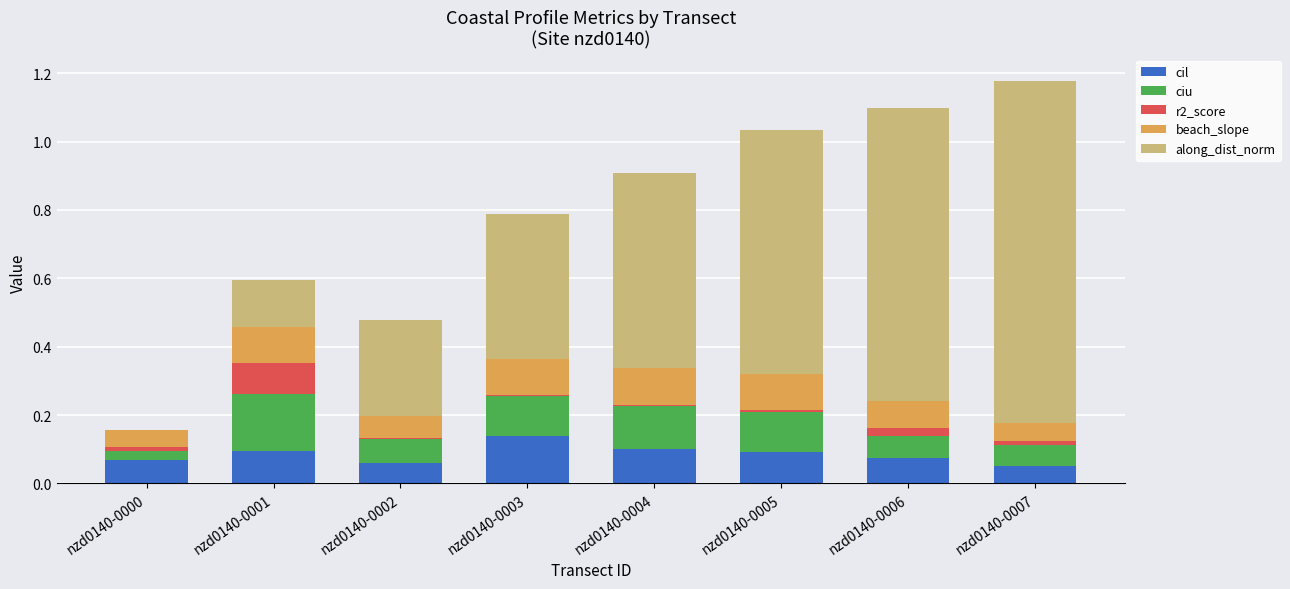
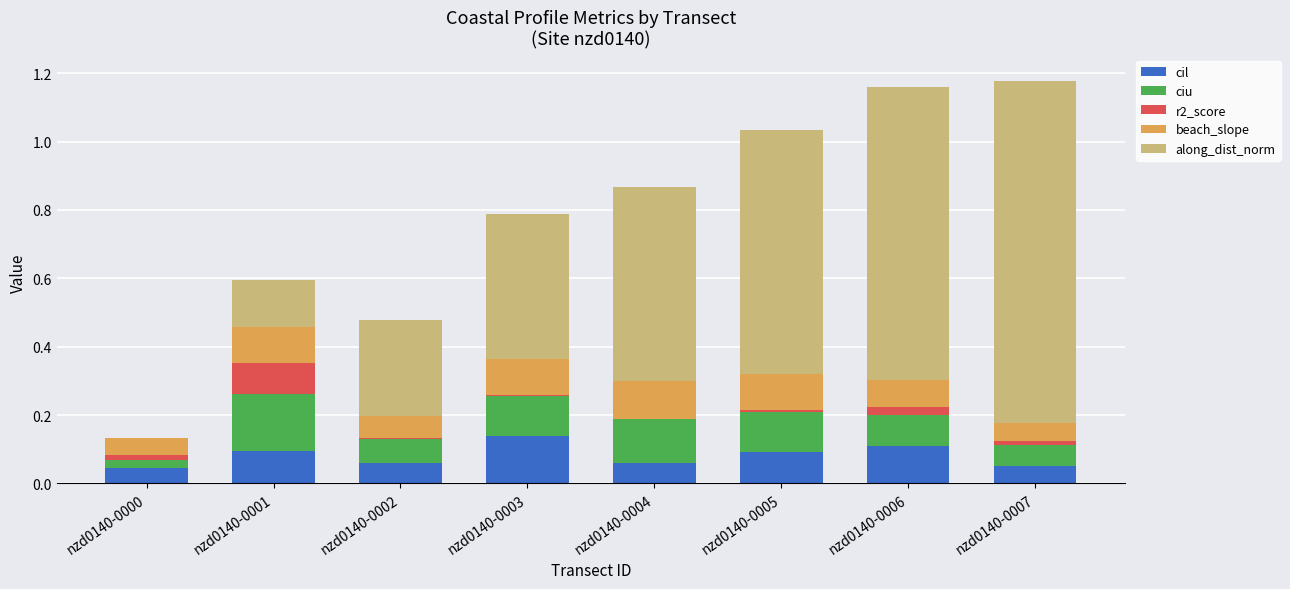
  {
    "cil": {
-     "nzd0140-0000": 0.07,
+     "nzd0140-0000": 0.04,
      "nzd0140-0001": 0.09,
      "nzd0140-0002": 0.06,
      "nzd0140-0003": 0.14,
-     "nzd0140-0004": 0.10,
+     "nzd0140-0004": 0.06,
      "nzd0140-0005": 0.09,
-     "nzd0140-0006": 0.07,
+     "nzd0140-0006": 0.11,
      "nzd0140-0007": 0.05
    },
    "ciu": {
      "nzd0140-0000": 0.03,
      "nzd0140-0001": 0.17,
      "nzd0140-0002": 0.07,
      "nzd0140-0003": 0.12,
      "nzd0140-0004": 0.13,
      "nzd0140-0005": 0.12,
-     "nzd0140-0006": 0.06,
+     "nzd0140-0006": 0.09,
      "nzd0140-0007": 0.06
    },
    "r2_score": {
      "nzd0140-0000": 0.01,
      "nzd0140-0001": 0.09,
      "nzd0140-0006": 0.02,
      "nzd0140-0007": 0.01
    }
  }
